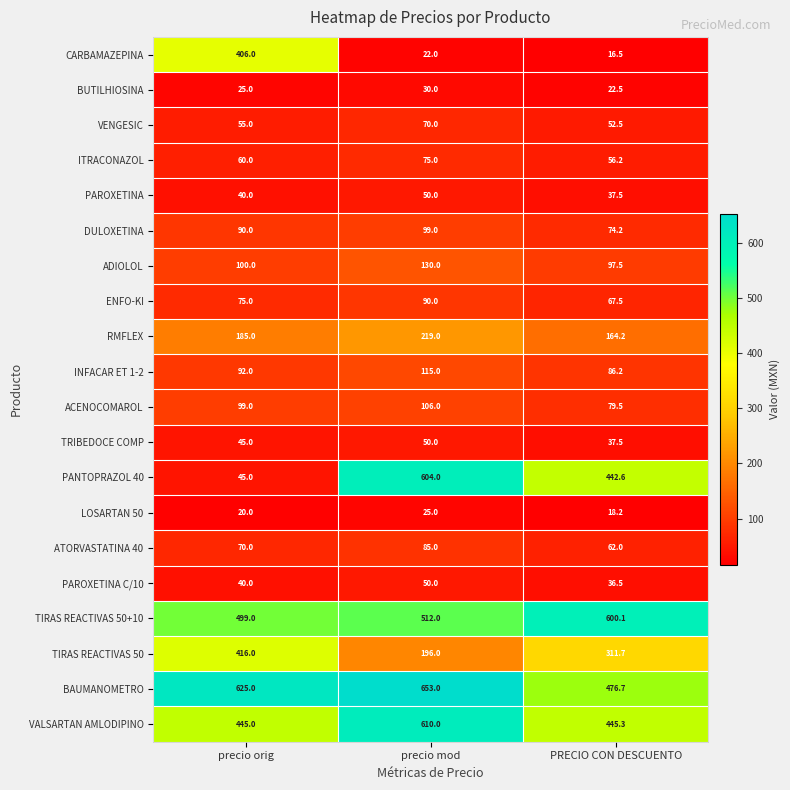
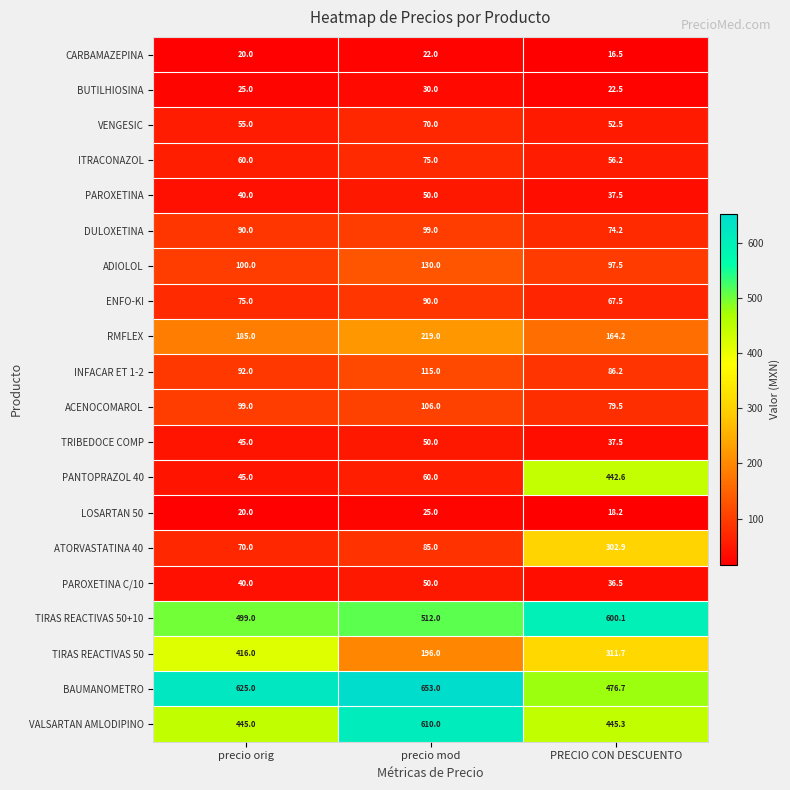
  {
    "CARBAMAZEPINA": {
-     "precio orig": 406.0,
+     "precio orig": 20.0,
      "precio mod": 22.0,
      "PRECIO CON DESCUENTO": 16.5
    },
    "BUTILHIOSINA": {
      "precio orig": 25.0,
      "precio mod": 30.0,
      "PRECIO CON DESCUENTO": 22.5
    },
    "VENGESIC": {
      "precio orig": 55.0,
      "precio mod": 70.0,
      "PRECIO CON DESCUENTO": 52.5
    },
    "ITRACONAZOL": {
      "precio orig": 60.0,
      "precio mod": 75.0,
      "PRECIO CON DESCUENTO": 56.2
    },
    "PAROXETINA": {
      "precio orig": 40.0,
      "precio mod": 50.0,
      "PRECIO CON DESCUENTO": 37.5
    },
    "DULOXETINA": {
      "precio orig": 90.0,
      "precio mod": 99.0,
      "PRECIO CON DESCUENTO": 74.2
    },
    "ADIOLOL": {
      "precio orig": 100.0,
      "precio mod": 130.0,
      "PRECIO CON DESCUENTO": 97.5
    },
    "ENFO-KI": {
      "precio orig": 75.0,
      "precio mod": 90.0,
      "PRECIO CON DESCUENTO": 67.5
    },
    "RMFLEX": {
      "precio orig": 185.0,
      "precio mod": 219.0,
      "PRECIO CON DESCUENTO": 164.2
    },
    "INFACAR ET 1-2": {
      "precio orig": 92.0,
      "precio mod": 115.0,
      "PRECIO CON DESCUENTO": 86.2
    },
    "ACENOCOMAROL": {
      "precio orig": 99.0,
      "precio mod": 106.0,
      "PRECIO CON DESCUENTO": 79.5
    },
    "TRIBEDOCE COMP": {
      "precio orig": 45.0,
      "precio mod": 50.0,
      "PRECIO CON DESCUENTO": 37.5
    },
    "PANTOPRAZOL 40": {
      "precio orig": 45.0,
-     "precio mod": 604.0,
+     "precio mod": 60.0,
      "PRECIO CON DESCUENTO": 442.6
    },
    "LOSARTAN 50": {
      "precio orig": 20.0,
      "precio mod": 25.0,
      "PRECIO CON DESCUENTO": 18.2
    },
    "ATORVASTATINA 40": {
      "precio orig": 70.0,
      "precio mod": 85.0,
-     "PRECIO CON DESCUENTO": 62.0
+     "PRECIO CON DESCUENTO": 302.9
    },
    "PAROXETINA C/10": {
      "precio orig": 40.0,
      "precio mod": 50.0,
      "PRECIO CON DESCUENTO": 36.5
    },
    "TIRAS REACTIVAS 50+10": {
      "precio orig": 499.0,
      "precio mod": 512.0,
      "PRECIO CON DESCUENTO": 600.1
    },
    "TIRAS REACTIVAS 50": {
      "precio orig": 416.0,
      "precio mod": 196.0,
      "PRECIO CON DESCUENTO": 311.7
    },
    "BAUMANOMETRO": {
      "precio orig": 625.0,
      "precio mod": 653.0,
      "PRECIO CON DESCUENTO": 476.7
    },
    "VALSARTAN AMLODIPINO": {
      "precio orig": 445.0,
      "precio mod": 610.0,
      "PRECIO CON DESCUENTO": 445.3
    }
  }
